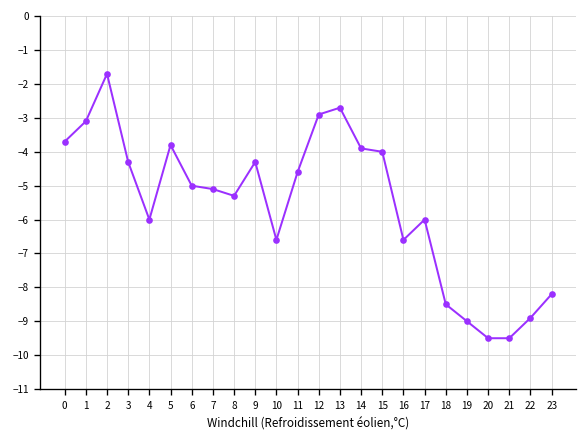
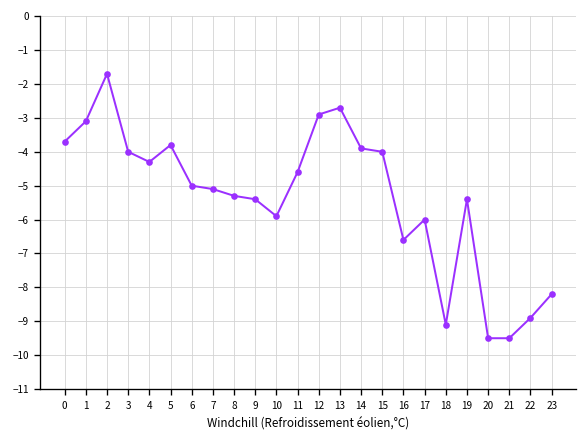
  {
    "0": -3.7,
    "1": -3.1,
    "2": -1.7,
-   "3": -4.3,
-   "4": -6.0,
+   "3": -4.0,
+   "4": -4.3,
    "5": -3.8,
    "6": -5.0,
    "7": -5.1,
    "8": -5.3,
-   "9": -4.3,
-   "10": -6.6,
+   "9": -5.4,
+   "10": -5.9,
    "11": -4.6,
    "12": -2.9,
    "13": -2.7,
    "14": -3.9,
    "15": -4.0,
    "16": -6.6,
    "17": -6.0,
-   "18": -8.5,
-   "19": -9.0,
+   "18": -9.1,
+   "19": -5.4,
    "20": -9.5,
    "21": -9.5,
    "22": -8.9,
    "23": -8.2
  }
